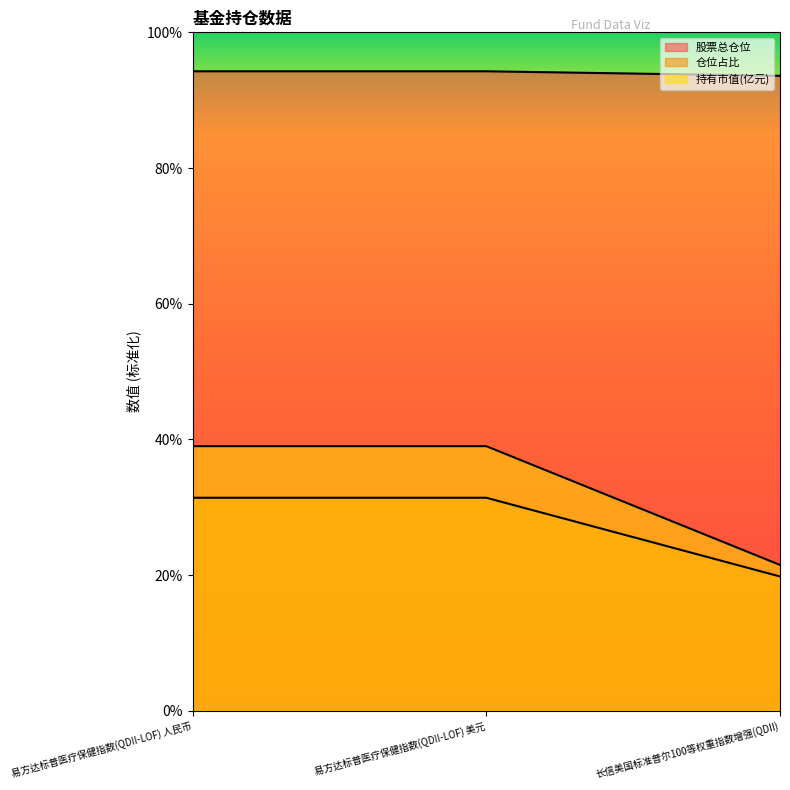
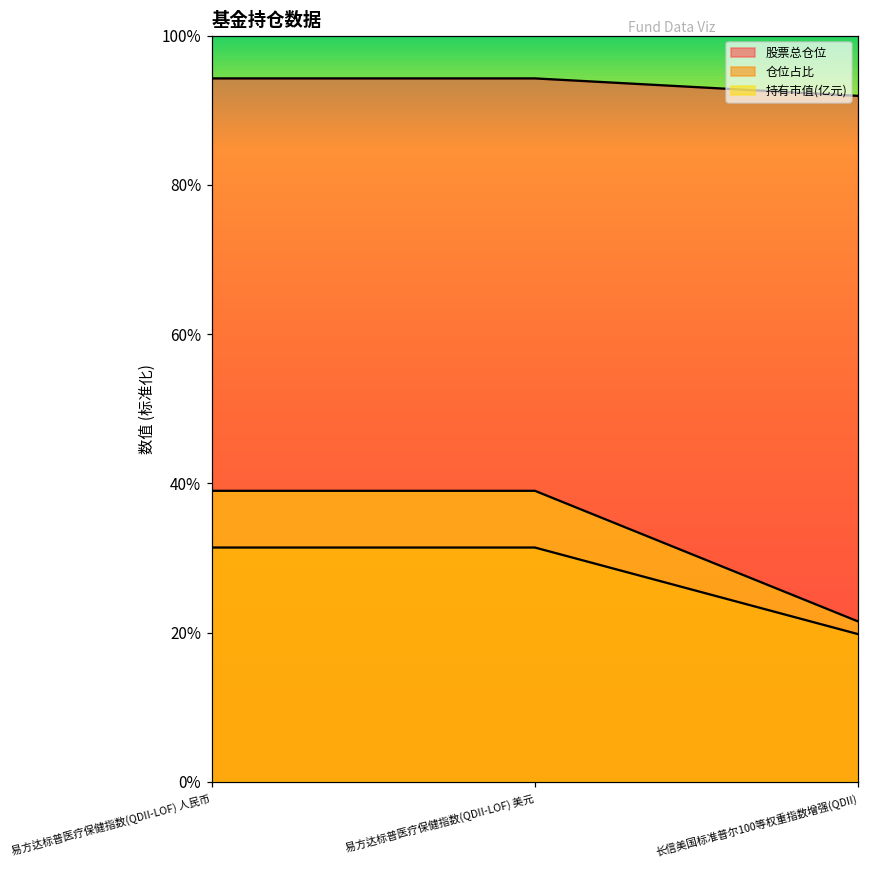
  {
    "股票总仓位": {
      "易方达标普医疗保健指数(QDII-LOF) 人民币": "94%",
      "易方达标普医疗保健指数(QDII-LOF) 美元": "94%",
-     "长信美国标准普尔100等权重指数增强(QDII)": "94%"
+     "长信美国标准普尔100等权重指数增强(QDII)": "92%"
    },
    "仓位占比": {
      "易方达标普医疗保健指数(QDII-LOF) 人民币": "31%",
      "易方达标普医疗保健指数(QDII-LOF) 美元": "31%",
      "长信美国标准普尔100等权重指数增强(QDII)": "20%"
    },
    "持有市值(亿元)": {
      "易方达标普医疗保健指数(QDII-LOF) 人民币": "39%",
      "易方达标普医疗保健指数(QDII-LOF) 美元": "39%",
      "长信美国标准普尔100等权重指数增强(QDII)": "22%"
    }
  }
